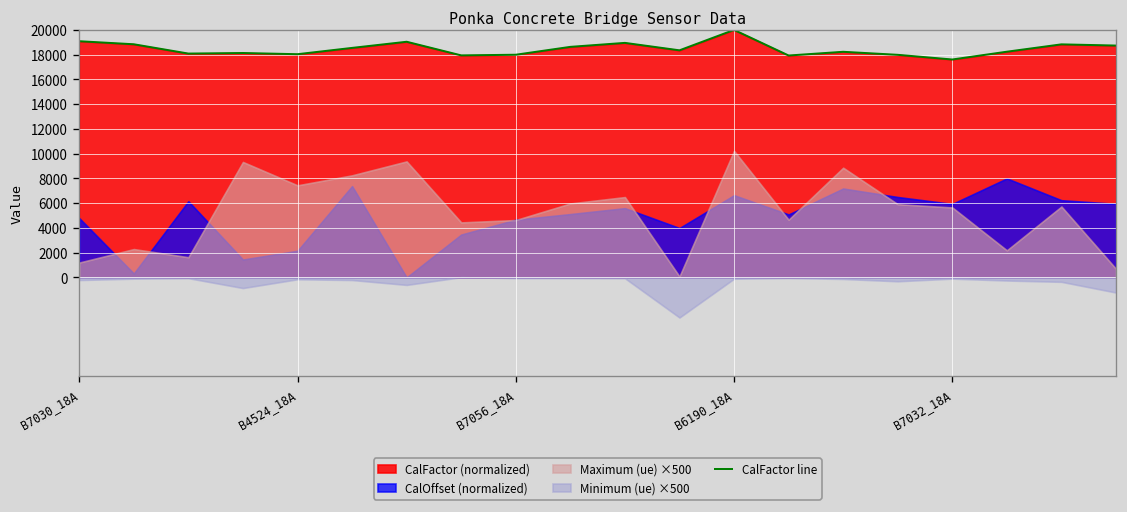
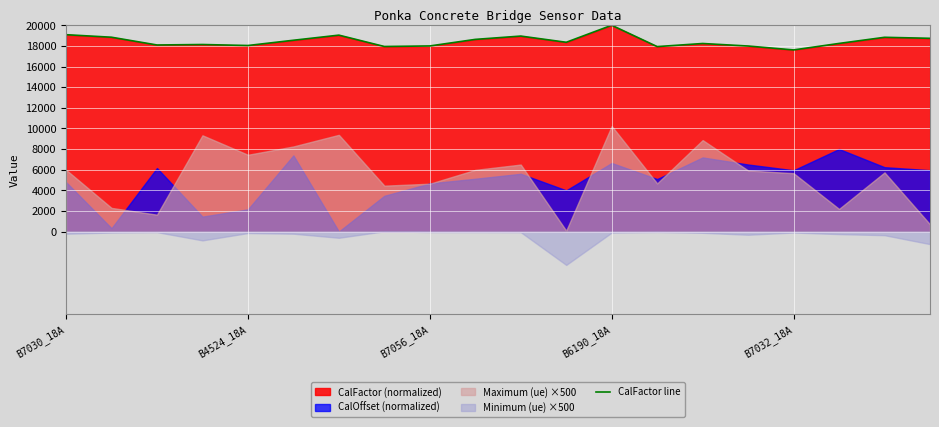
  {
    "CalFactor (normalized)": {
      "B7030_18A": 19100,
      "B4524_18A": 18000,
      "B7056_18A": 18000,
      "B6190_18A": 20000,
      "B7032_18A": 17600
    },
    "CalOffset (normalized)": {
      "B7030_18A": 4800,
      "B4524_18A": 2200,
      "B6190_18A": 6600,
      "B7032_18A": 5900
    },
    "Maximum (ue) ×500": {
-     "B7030_18A": 1200,
+     "B7030_18A": 6000,
      "B4524_18A": 7400,
      "B6190_18A": 10200,
      "B7032_18A": 5700
    }
  }
